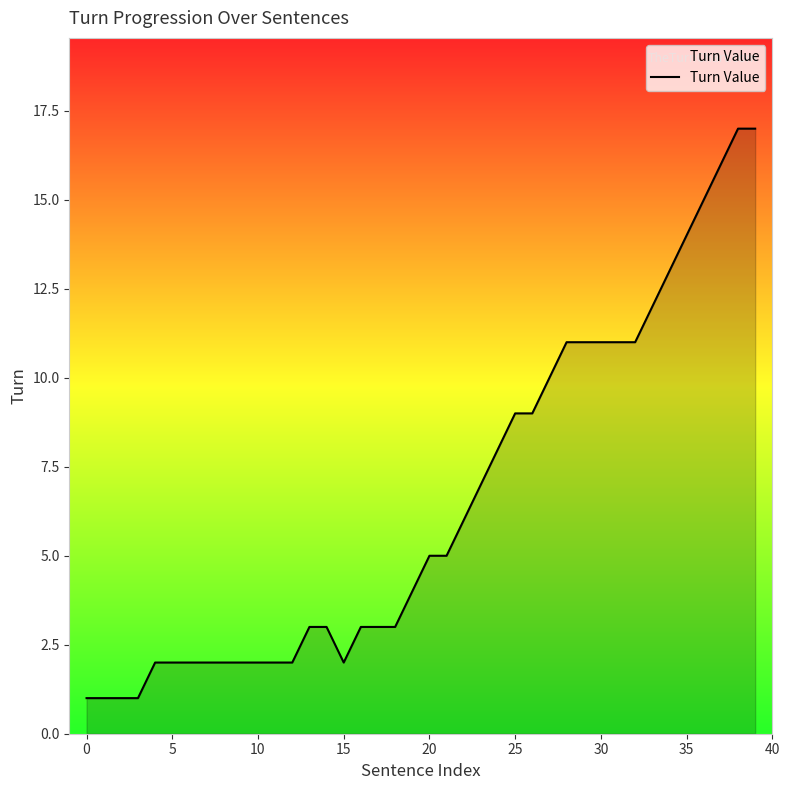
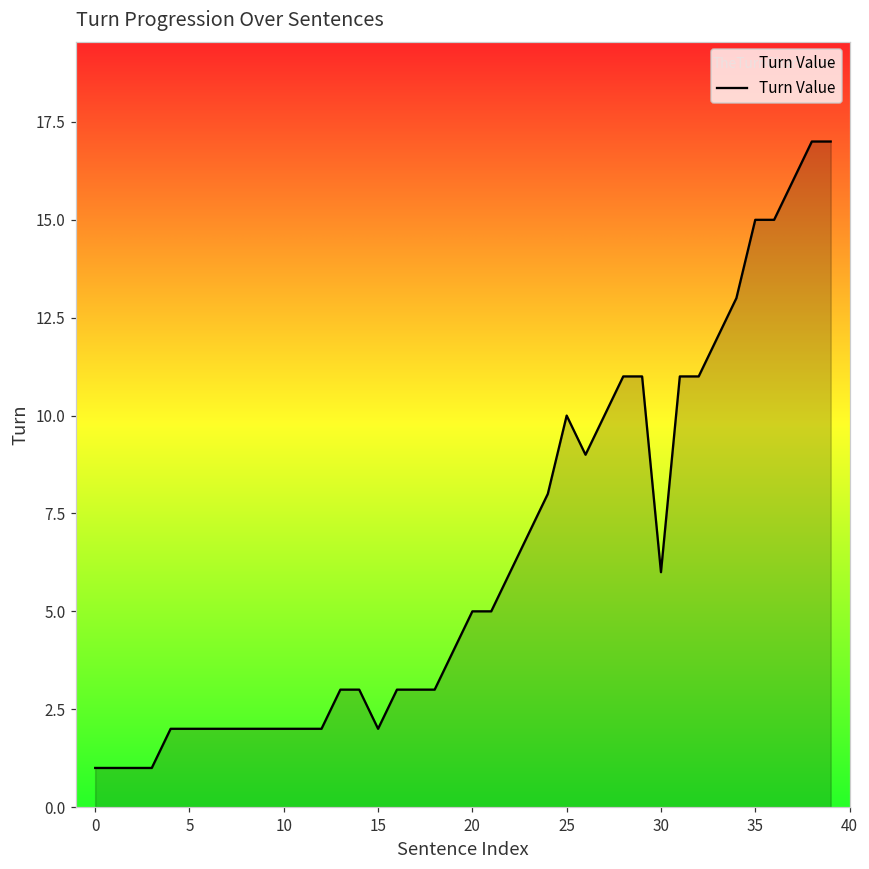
  {
    "0": 1,
    "5": 2,
    "10": 2,
    "15": 2,
    "20": 5,
-   "25": 9,
-   "30": 11,
-   "35": 14
+   "25": 10,
+   "30": 6,
+   "35": 15
  }
